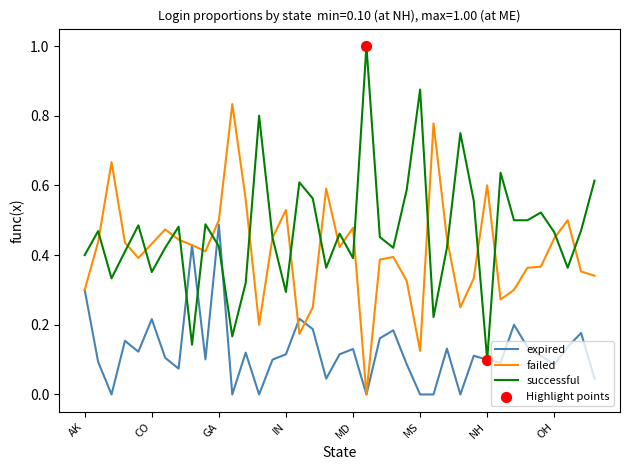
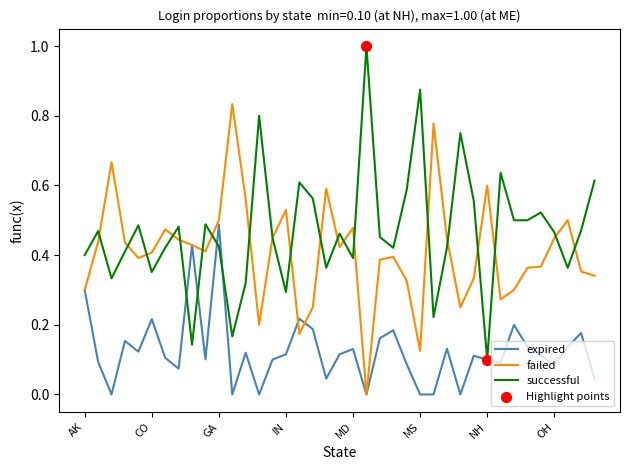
  {
    "expired": {
      "CO": 0.22,
      "GA": 0.49,
      "IN": 0.12,
      "MD": 0.13,
      "MS": 0.00
    },
    "failed": {
-     "CO": 0.43,
+     "CO": 0.41,
      "GA": 0.50,
      "IN": 0.53,
      "MD": 0.48,
      "MS": 0.13,
      "NH": 0.60,
      "OH": 0.45
    },
    "successful": {
      "AK": 0.40,
      "CO": 0.35,
      "GA": 0.43,
      "IN": 0.29,
      "MD": 0.39,
      "MS": 0.88,
      "OH": 0.47
    }
  }
